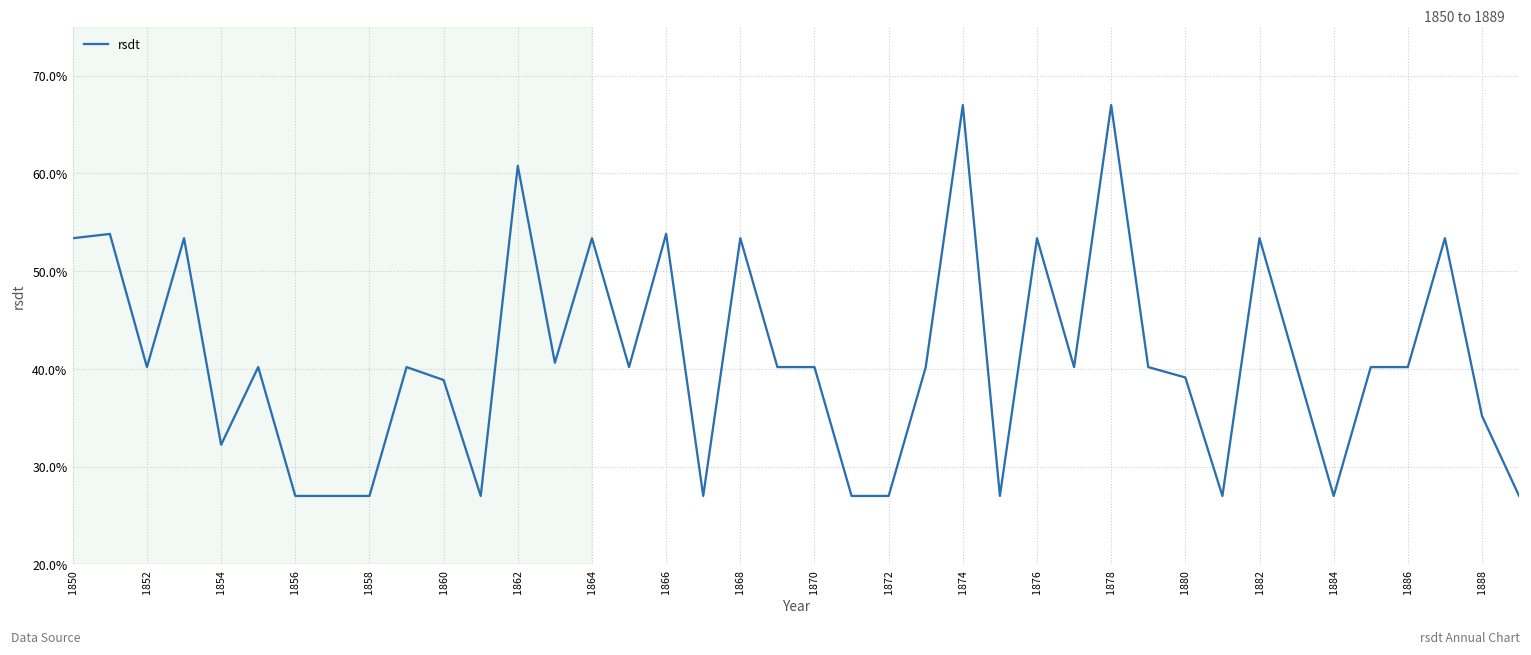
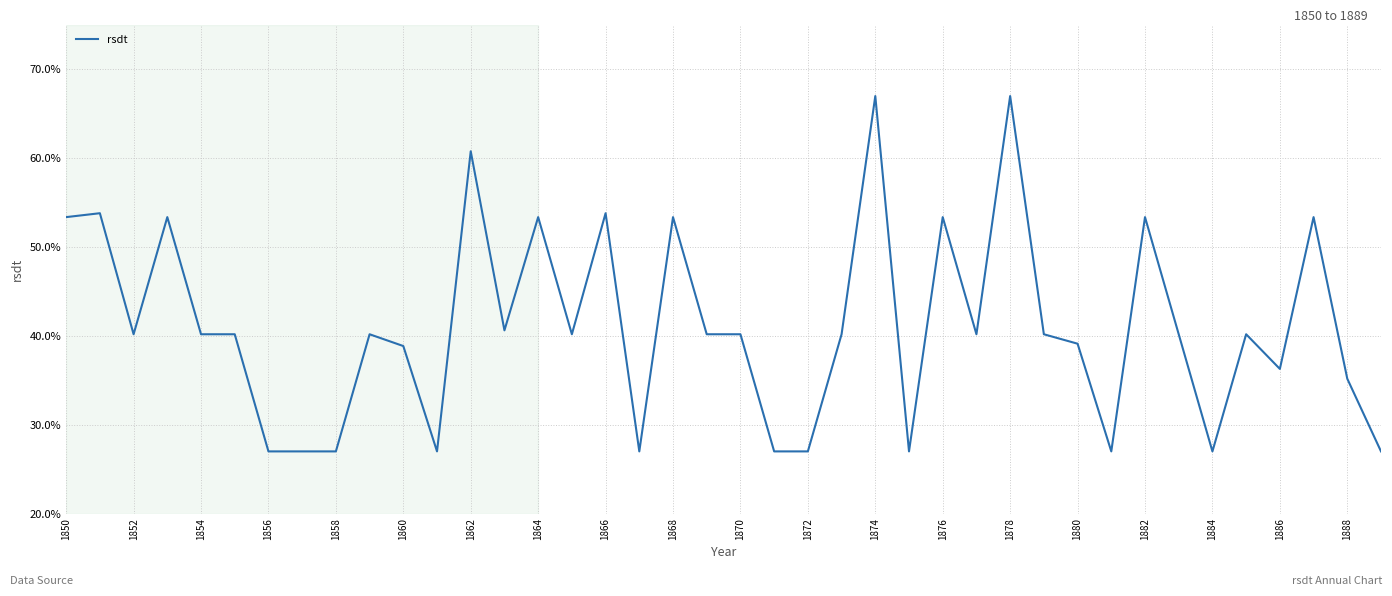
  {
    "1850": "53%",
    "1852": "40%",
-   "1854": "32%",
+   "1854": "40%",
    "1856": "27%",
    "1858": "27%",
    "1860": "39%",
    "1862": "61%",
    "1864": "53%",
    "1866": "54%",
    "1868": "53%",
    "1870": "40%",
    "1872": "27%",
    "1874": "67%",
    "1876": "53%",
    "1878": "67%",
    "1880": "39%",
    "1882": "53%",
    "1884": "27%",
-   "1886": "40%",
+   "1886": "36%",
    "1888": "35%"
  }
